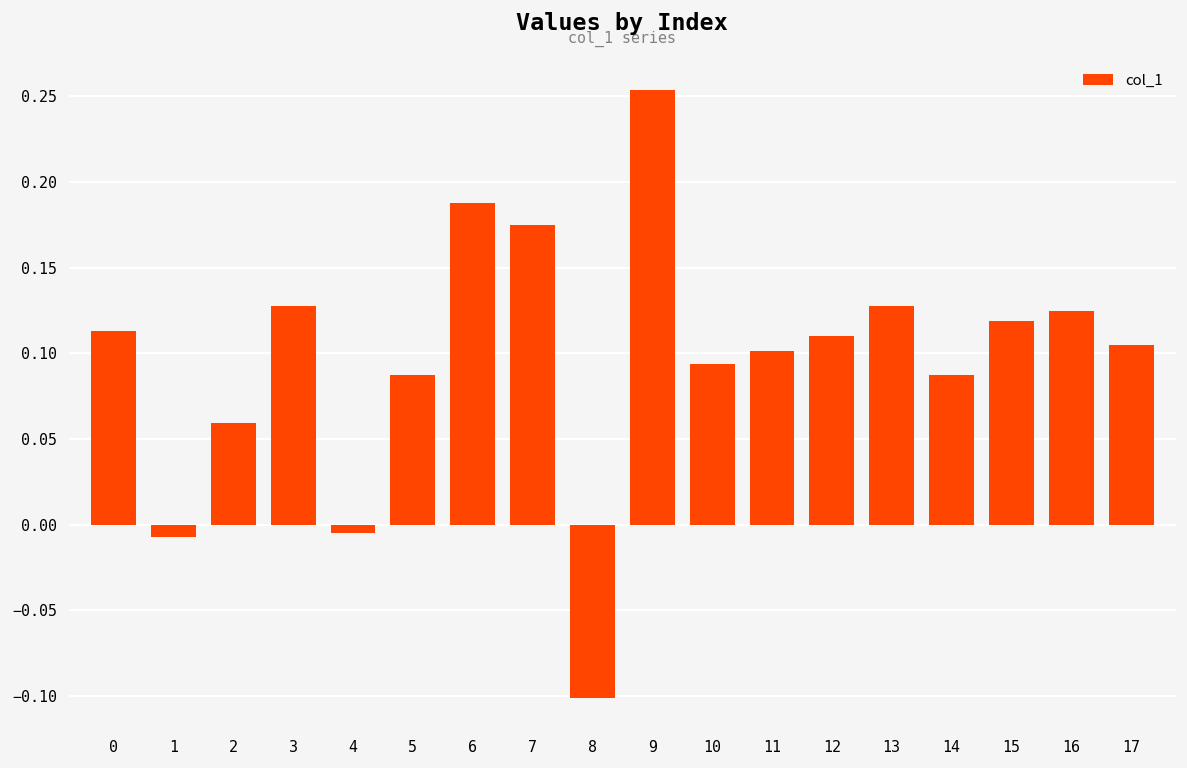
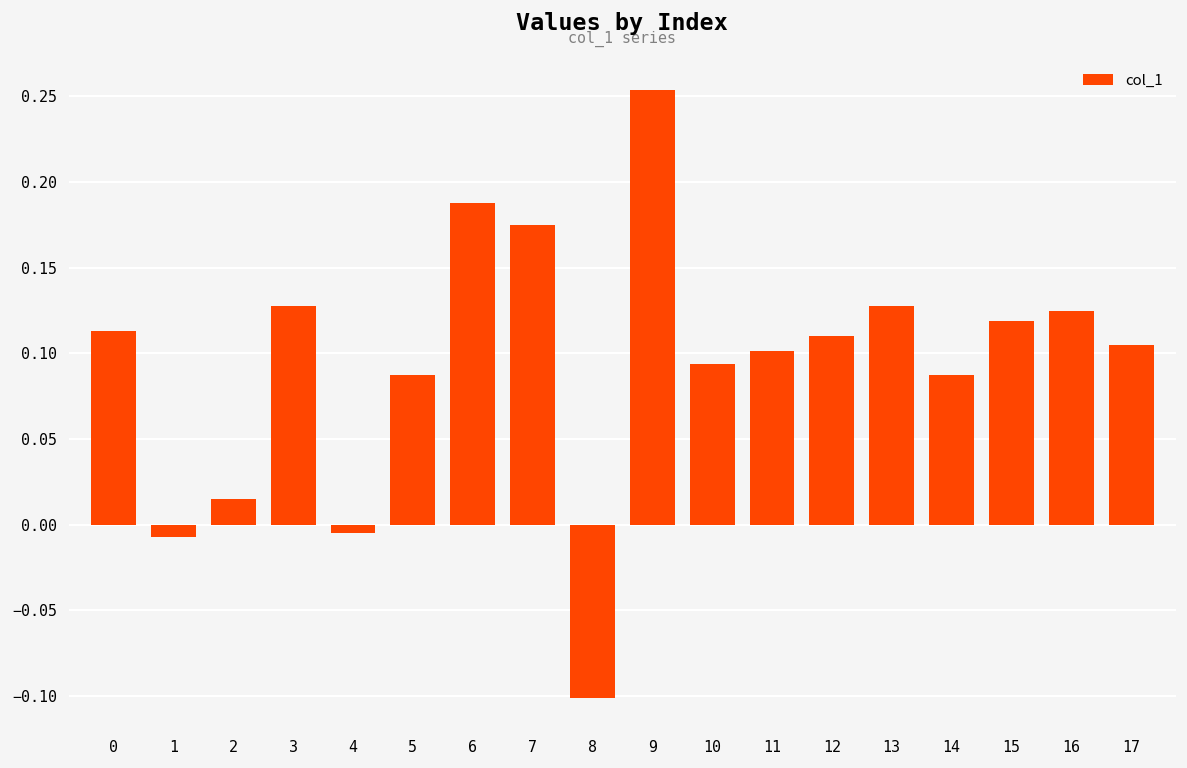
  {
    "0": 0.113,
    "1": -0.007,
-   "2": 0.059,
+   "2": 0.015,
    "3": 0.127,
    "4": -0.005,
    "5": 0.087,
    "6": 0.188,
    "7": 0.175,
    "8": -0.101,
    "9": 0.253,
    "10": 0.094,
    "11": 0.101,
    "12": 0.110,
    "13": 0.128,
    "14": 0.088,
    "15": 0.119,
    "16": 0.124,
    "17": 0.105
  }
